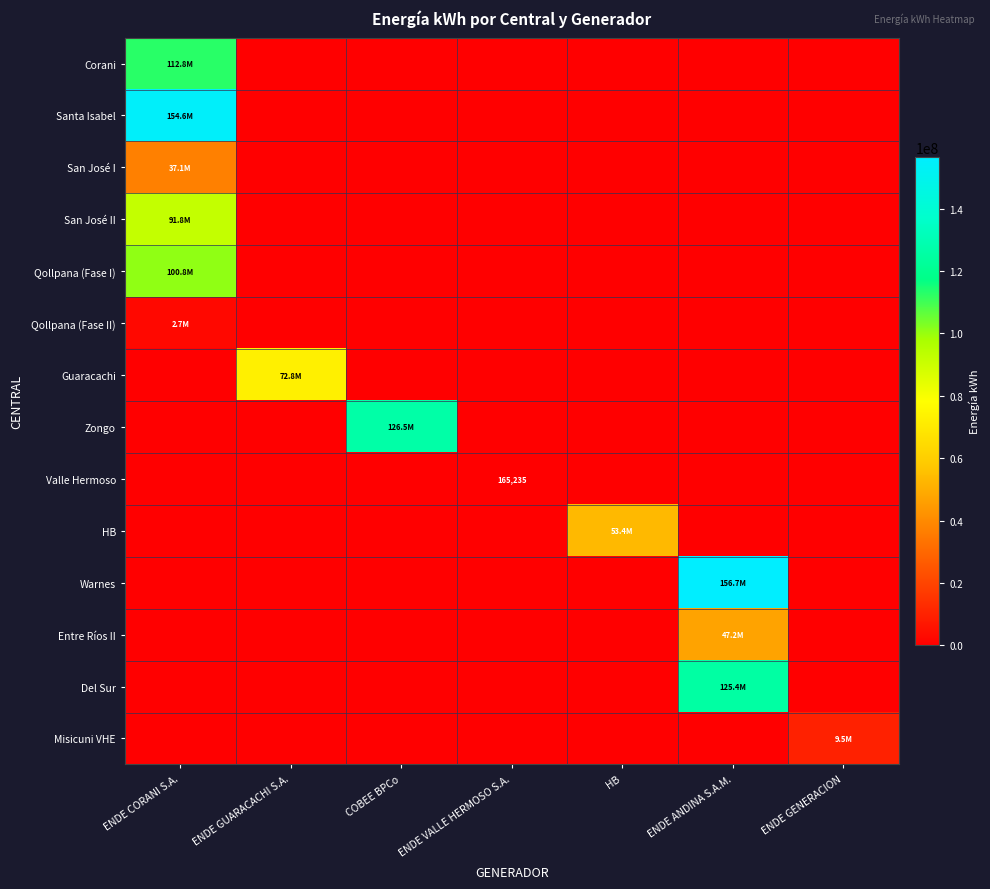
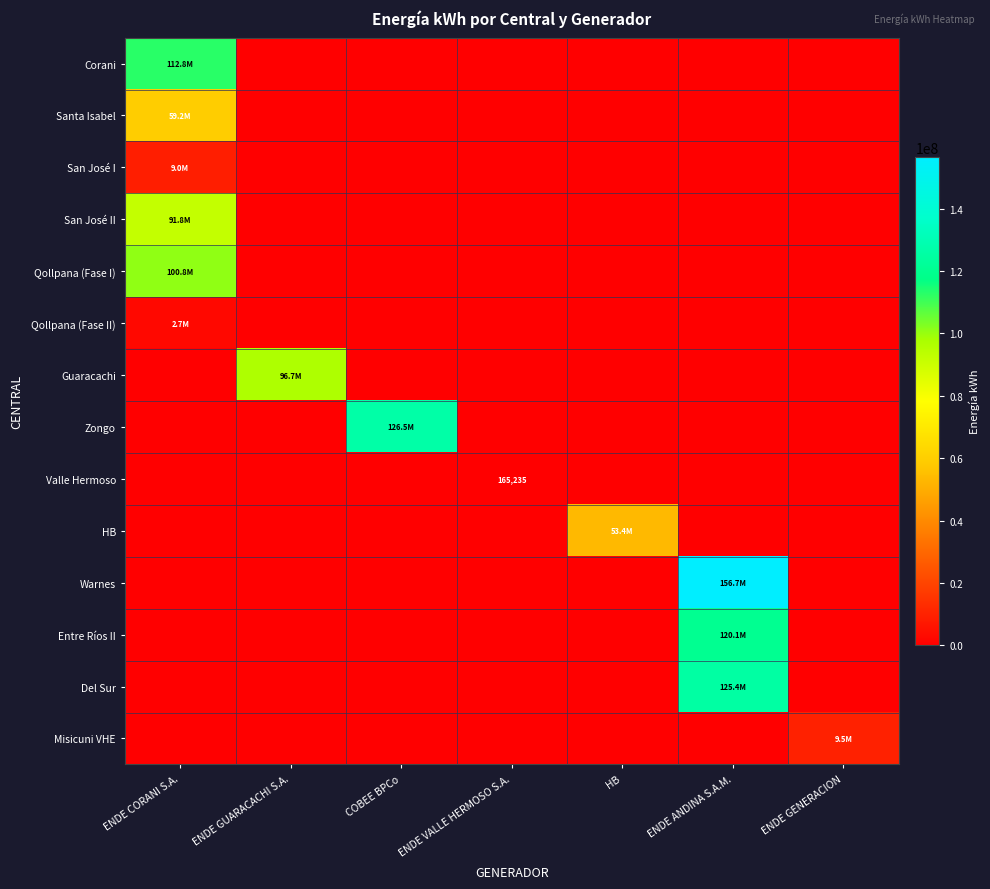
  {
    "Corani": {
      "ENDE CORANI S.A.": "112.8M"
    },
    "Santa Isabel": {
-     "ENDE CORANI S.A.": "154.6M"
+     "ENDE CORANI S.A.": "59.2M"
    },
    "San José I": {
-     "ENDE CORANI S.A.": "37.1M"
+     "ENDE CORANI S.A.": "9.0M"
    },
    "San José II": {
      "ENDE CORANI S.A.": "91.8M"
    },
    "Qollpana (Fase I)": {
      "ENDE CORANI S.A.": "100.8M"
    },
    "Qollpana (Fase II)": {
      "ENDE CORANI S.A.": "2.7M"
    },
    "Guaracachi": {
-     "ENDE GUARACACHI S.A.": "72.8M"
+     "ENDE GUARACACHI S.A.": "96.7M"
    },
    "Zongo": {
      "COBEE BPCo": "126.5M"
    },
    "Valle Hermoso": {
      "ENDE VALLE HERMOSO S.A.": "165,235"
    },
    "HB": {
      "HB": "53.4M"
    },
    "Warnes": {
      "ENDE ANDINA S.A.M.": "156.7M"
    },
    "Entre Ríos II": {
-     "ENDE ANDINA S.A.M.": "47.2M"
+     "ENDE ANDINA S.A.M.": "120.1M"
    },
    "Del Sur": {
      "ENDE ANDINA S.A.M.": "125.4M"
    },
    "Misicuni VHE": {
      "ENDE GENERACION": "9.5M"
    }
  }
